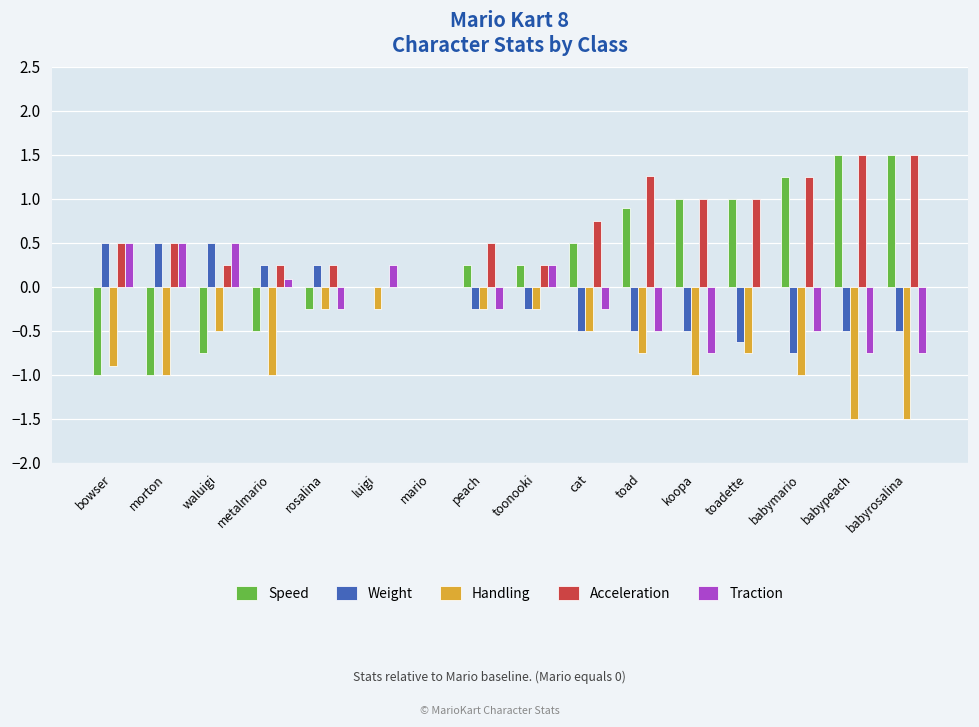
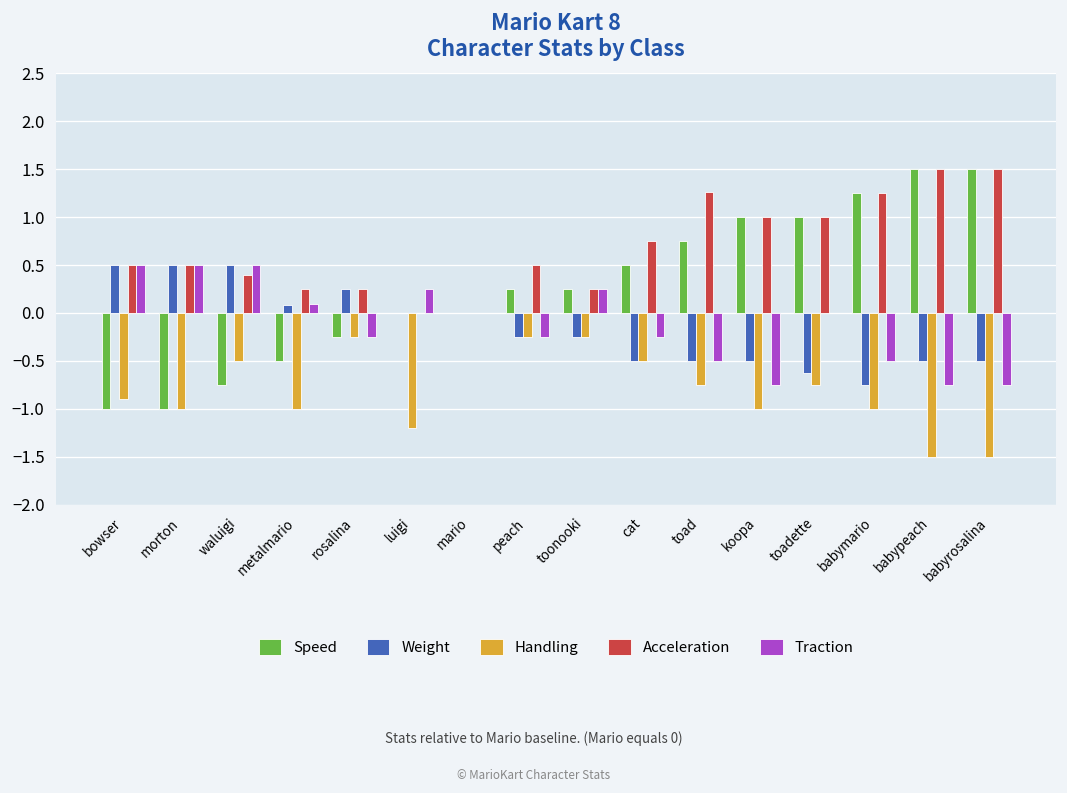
  {
    "Speed": {
      "bowser": -1.0,
      "morton": -1.0,
      "waluigi": -0.8,
      "metalmario": -0.5,
      "rosalina": -0.3,
      "luigi": 0.0,
      "mario": 0.0,
      "peach": 0.3,
      "toonooki": 0.3,
      "cat": 0.5,
-     "toad": 0.9,
+     "toad": 0.8,
      "koopa": 1.0,
      "toadette": 1.0,
      "babymario": 1.3,
      "babypeach": 1.5,
      "babyrosalina": 1.5
    },
    "Weight": {
      "bowser": 0.5,
      "morton": 0.5,
      "waluigi": 0.5,
-     "metalmario": 0.3,
+     "metalmario": 0.1,
      "rosalina": 0.3,
      "luigi": 0.0,
      "mario": 0.0,
      "peach": -0.3,
      "toonooki": -0.3,
      "cat": -0.5,
      "toad": -0.5,
      "koopa": -0.5,
      "toadette": -0.6,
      "babymario": -0.8,
      "babypeach": -0.5,
      "babyrosalina": -0.5
    },
    "Handling": {
      "bowser": -0.9,
      "morton": -1.0,
      "waluigi": -0.5,
      "metalmario": -1.0,
      "rosalina": -0.3,
-     "luigi": -0.3,
+     "luigi": -1.2,
      "mario": 0.0,
      "peach": -0.3,
      "toonooki": -0.3,
      "cat": -0.5,
      "toad": -0.8,
      "koopa": -1.0,
      "toadette": -0.8,
      "babymario": -1.0,
      "babypeach": -1.5,
      "babyrosalina": -1.5
    },
    "Acceleration": {
      "bowser": 0.5,
      "morton": 0.5,
-     "waluigi": 0.3,
+     "waluigi": 0.4,
      "metalmario": 0.3,
      "rosalina": 0.3,
      "luigi": 0.0,
      "mario": 0.0,
      "peach": 0.5,
      "toonooki": 0.3,
      "cat": 0.8,
      "toad": 1.3,
      "koopa": 1.0,
      "toadette": 1.0,
      "babymario": 1.3,
      "babypeach": 1.5,
      "babyrosalina": 1.5
    },
    "Traction": {
      "bowser": 0.5,
      "morton": 0.5,
      "waluigi": 0.5,
      "metalmario": 0.1,
      "rosalina": -0.3,
      "luigi": 0.3,
      "mario": 0.0,
      "peach": -0.3,
      "toonooki": 0.3,
      "cat": -0.3,
      "toad": -0.5,
      "koopa": -0.8,
      "toadette": 0.0,
      "babymario": -0.5,
      "babypeach": -0.8,
      "babyrosalina": -0.8
    }
  }
